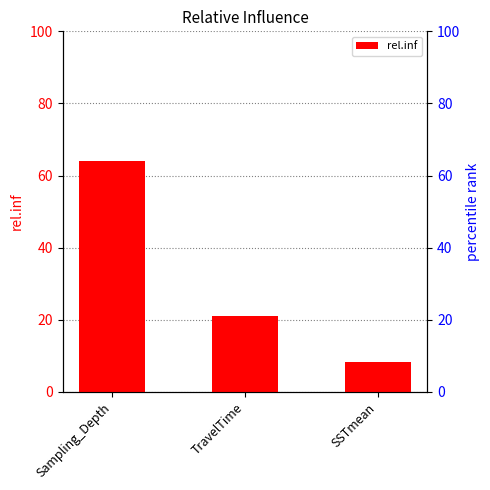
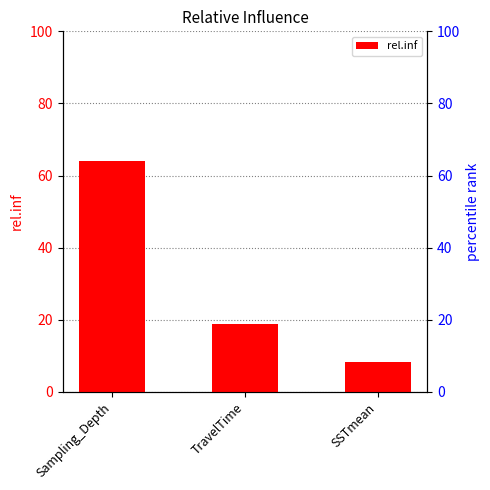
  {
    "Sampling_Depth": 64,
-   "TravelTime": 21,
+   "TravelTime": 19,
    "SSTmean": 8
  }
